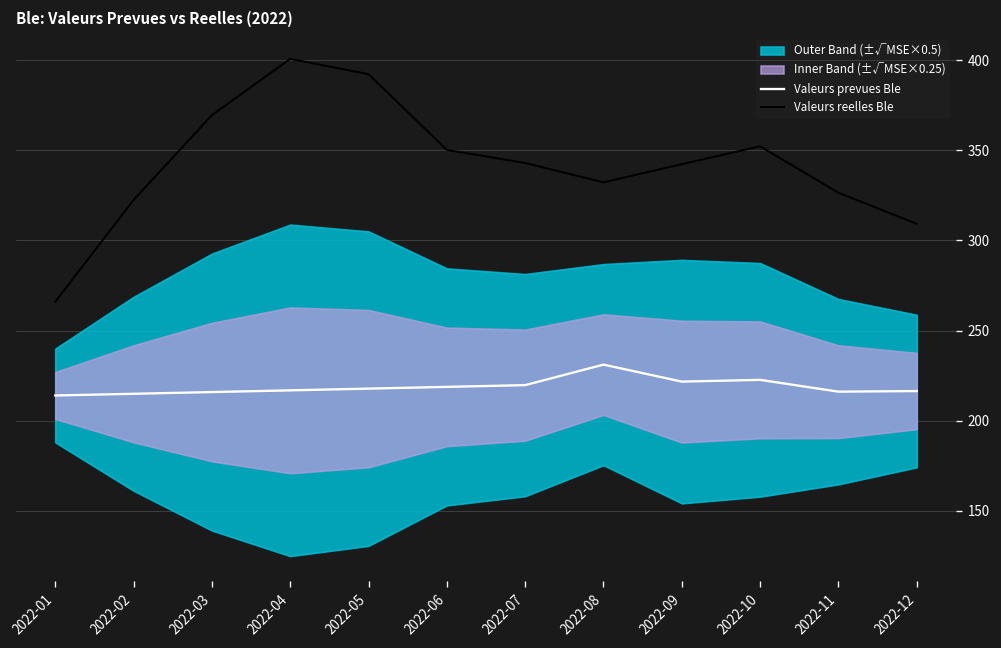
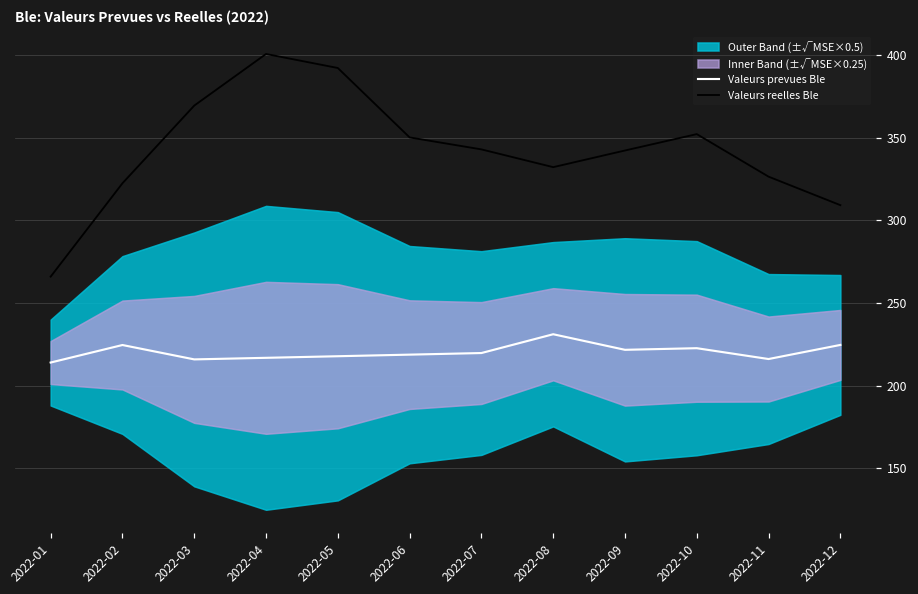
  {
    "Valeurs prevues Ble": {
      "2022-01": 214,
-     "2022-02": 215,
+     "2022-02": 225,
      "2022-03": 216,
      "2022-04": 217,
      "2022-05": 218,
      "2022-06": 219,
      "2022-07": 220,
      "2022-08": 231,
      "2022-09": 222,
      "2022-10": 223,
      "2022-11": 216,
-     "2022-12": 216
+     "2022-12": 225
    },
    "Valeurs reelles Ble": {
      "2022-01": 266,
      "2022-02": 323,
      "2022-03": 370,
      "2022-04": 401,
      "2022-05": 392,
      "2022-06": 350,
      "2022-07": 343,
      "2022-08": 332,
      "2022-09": 342,
      "2022-10": 352,
      "2022-11": 327,
      "2022-12": 309
    }
  }
